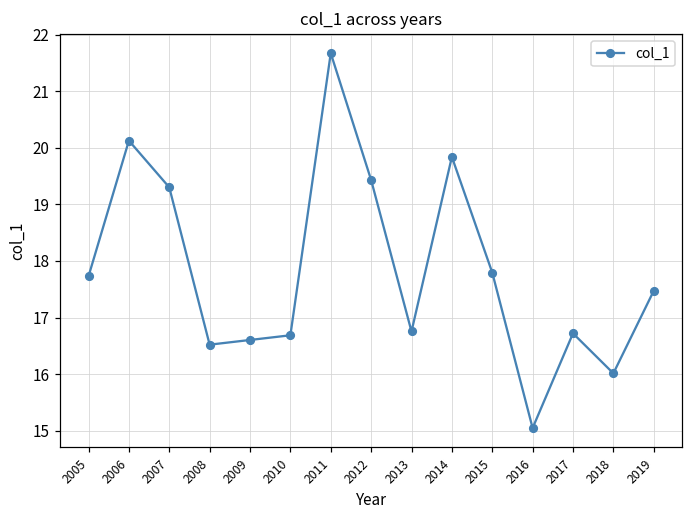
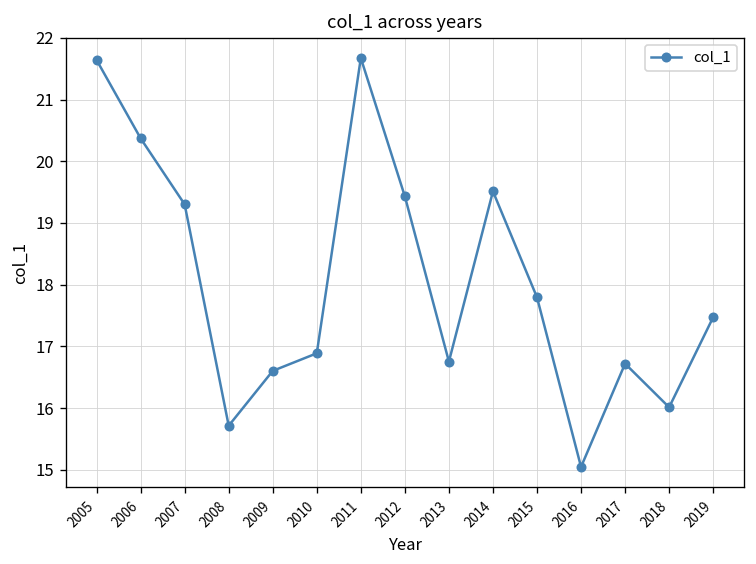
  {
-   "2005": 17.7,
-   "2006": 20.1,
+   "2005": 21.6,
+   "2006": 20.4,
    "2007": 19.3,
-   "2008": 16.5,
+   "2008": 15.7,
    "2009": 16.6,
-   "2010": 16.7,
+   "2010": 16.9,
    "2011": 21.7,
    "2012": 19.4,
    "2013": 16.8,
-   "2014": 19.8,
+   "2014": 19.5,
    "2015": 17.8,
    "2016": 15.0,
    "2017": 16.7,
    "2018": 16.0,
    "2019": 17.5
  }
